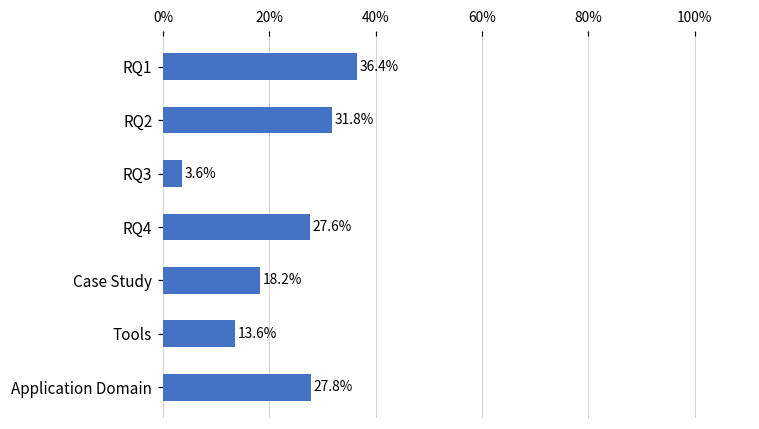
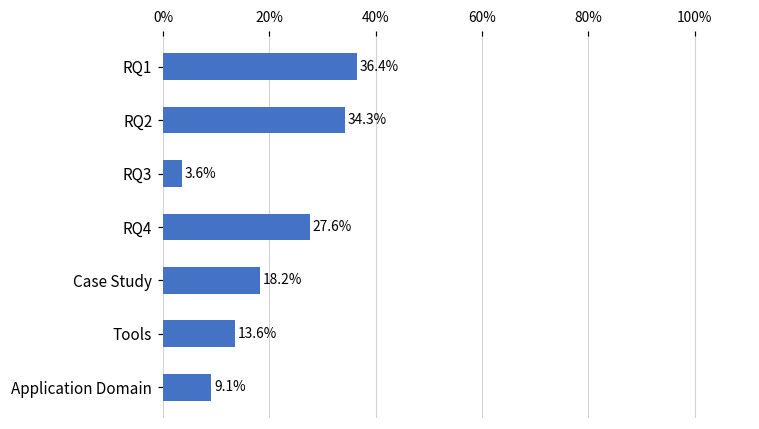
  {
    "RQ1": "36.4%",
-   "RQ2": "31.8%",
+   "RQ2": "34.3%",
    "RQ3": "3.6%",
    "RQ4": "27.6%",
    "Case Study": "18.2%",
    "Tools": "13.6%",
-   "Application Domain": "27.8%"
+   "Application Domain": "9.1%"
  }
